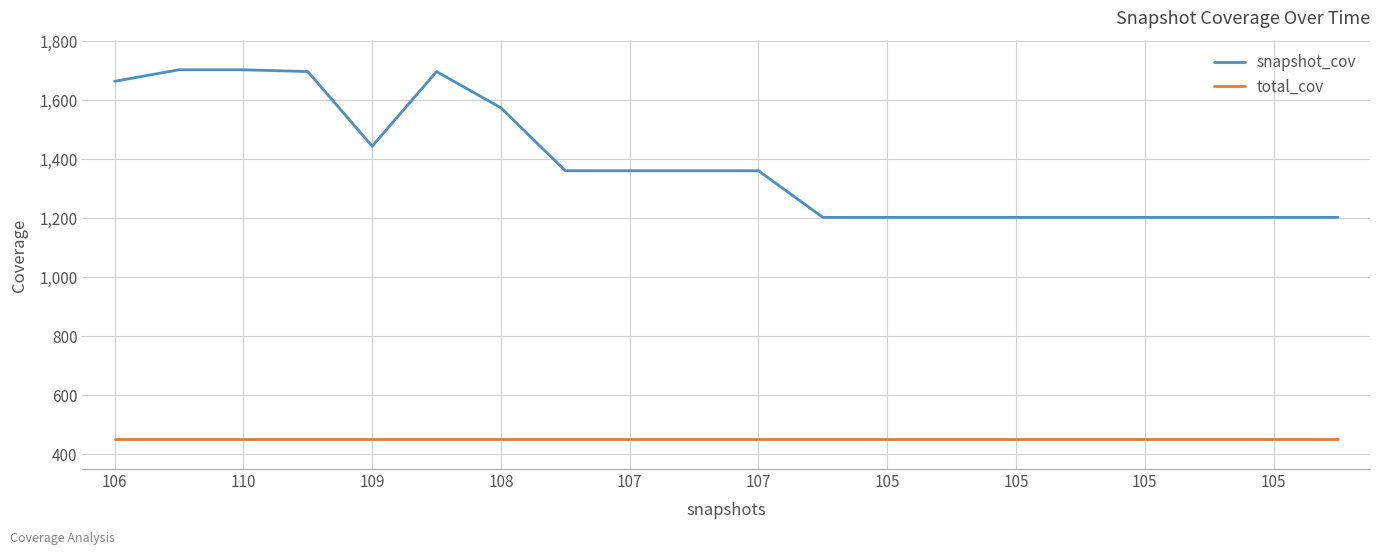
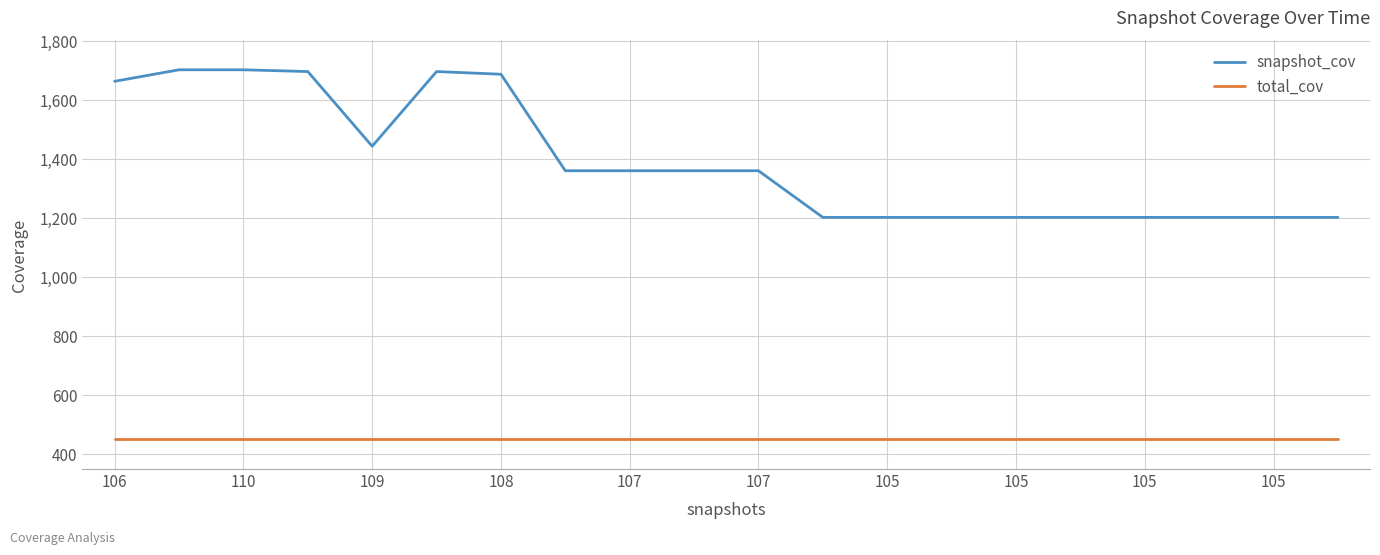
  {
    "snapshot_cov": {
      "106": "1,660",
      "110": "1,700",
      "109": "1,440",
-     "108": "1,570"
+     "108": "1,690"
    },
    "total_cov": {
      "106": "450",
      "110": "450",
      "109": "450",
      "108": "450"
    }
  }
